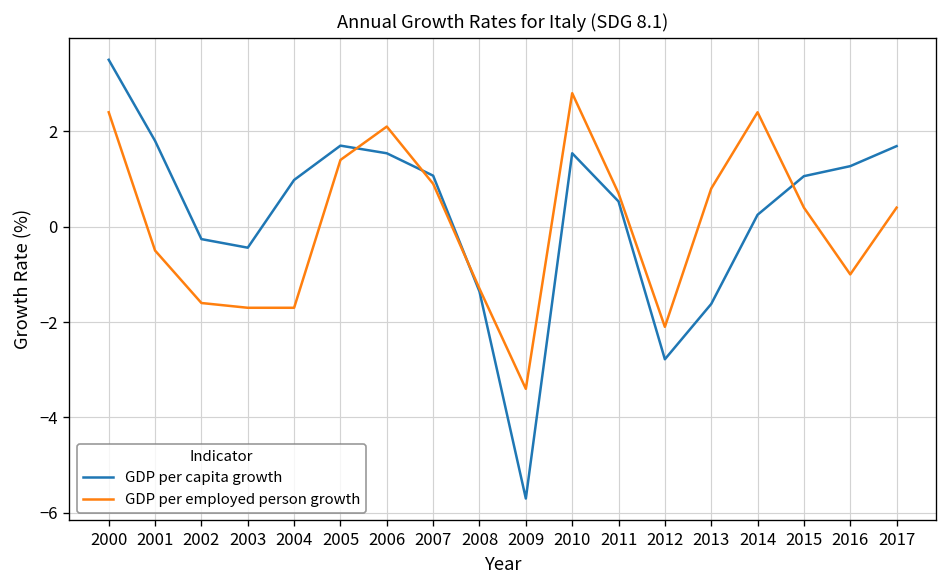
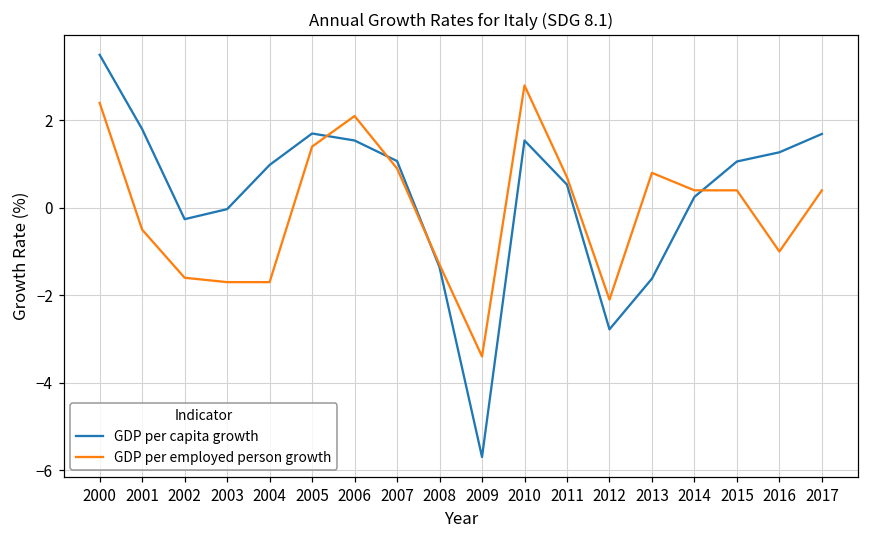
  {
    "GDP per capita growth": {
      "2000": 3.5,
      "2001": 1.8,
      "2002": -0.3,
-     "2003": -0.4,
+     "2003": 0.0,
      "2004": 1.0,
      "2005": 1.7,
      "2006": 1.5,
      "2007": 1.1,
      "2009": -5.7,
      "2010": 1.5,
      "2011": 0.5,
      "2012": -2.8,
      "2013": -1.6,
      "2014": 0.3,
      "2015": 1.1,
      "2016": 1.3,
      "2017": 1.7
    },
    "GDP per employed person growth": {
      "2000": 2.4,
      "2001": -0.5,
      "2002": -1.6,
      "2003": -1.7,
      "2004": -1.7,
      "2005": 1.4,
      "2006": 2.1,
      "2007": 0.9,
      "2009": -3.4,
      "2010": 2.8,
      "2011": 0.7,
      "2012": -2.1,
      "2013": 0.8,
-     "2014": 2.4,
+     "2014": 0.4,
      "2015": 0.4,
      "2016": -1.0,
      "2017": 0.4
    }
  }
